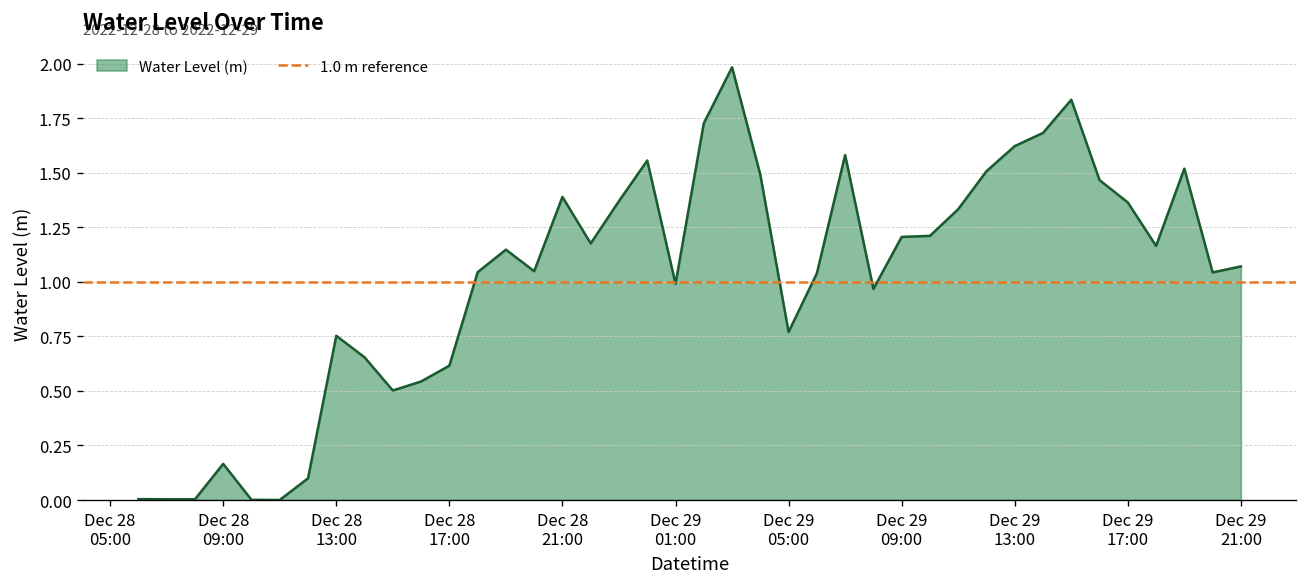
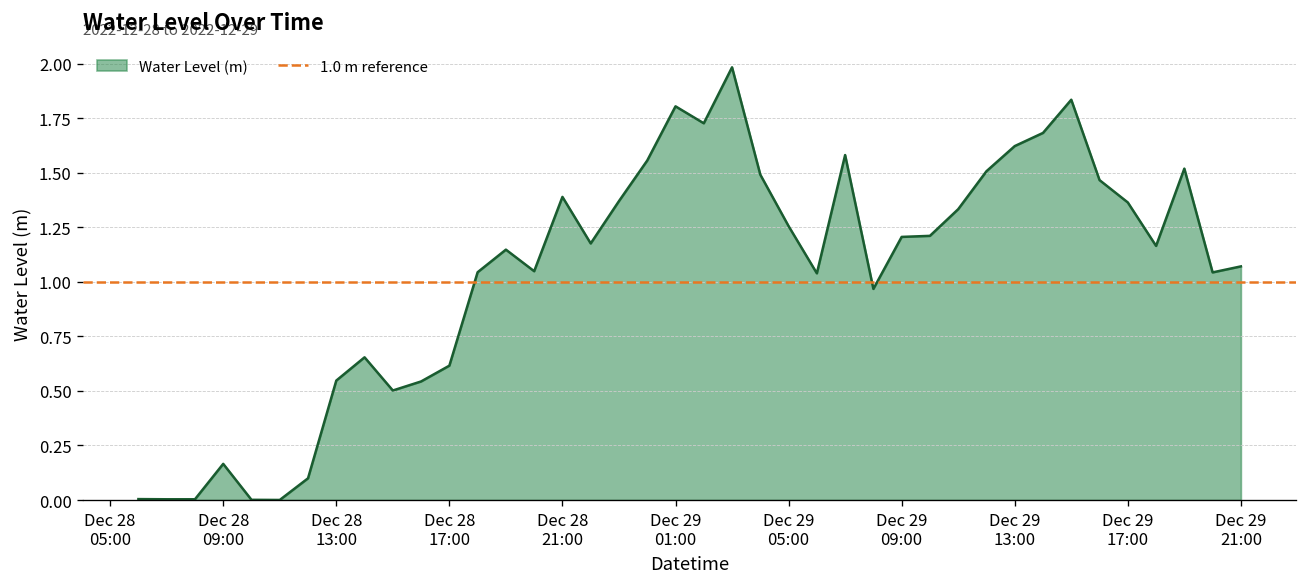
  {
    "Dec 28 09:00": 0.17,
-   "Dec 28 13:00": 0.75,
+   "Dec 28 13:00": 0.55,
    "Dec 28 17:00": 0.62,
    "Dec 28 21:00": 1.39,
-   "Dec 29 01:00": 0.99,
-   "Dec 29 05:00": 0.77,
+   "Dec 29 01:00": 1.80,
+   "Dec 29 05:00": 1.26,
    "Dec 29 09:00": 1.21,
    "Dec 29 13:00": 1.62,
    "Dec 29 17:00": 1.36,
    "Dec 29 21:00": 1.07
  }
